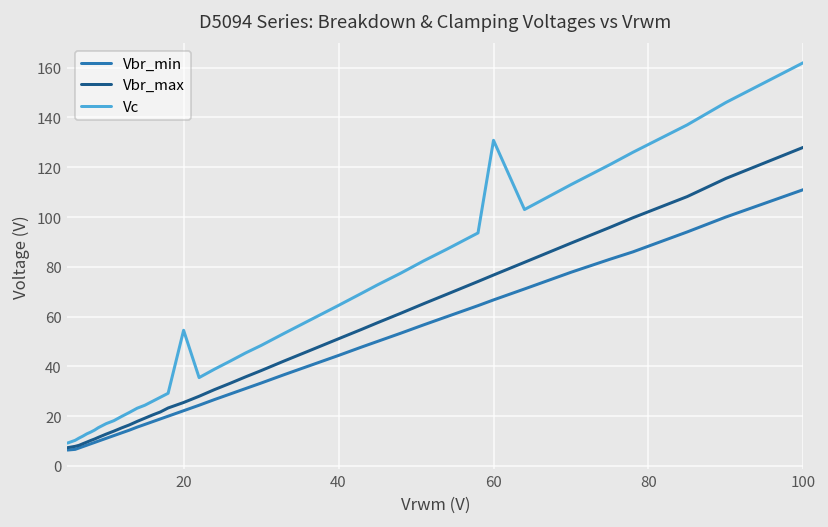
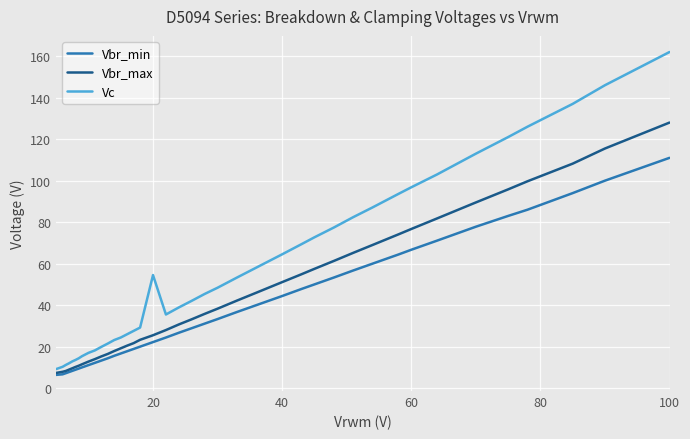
  {
    "Vc": {
      "20": 55,
      "40": 65,
-     "60": 131,
+     "60": 97,
      "100": 162
    }
  }
